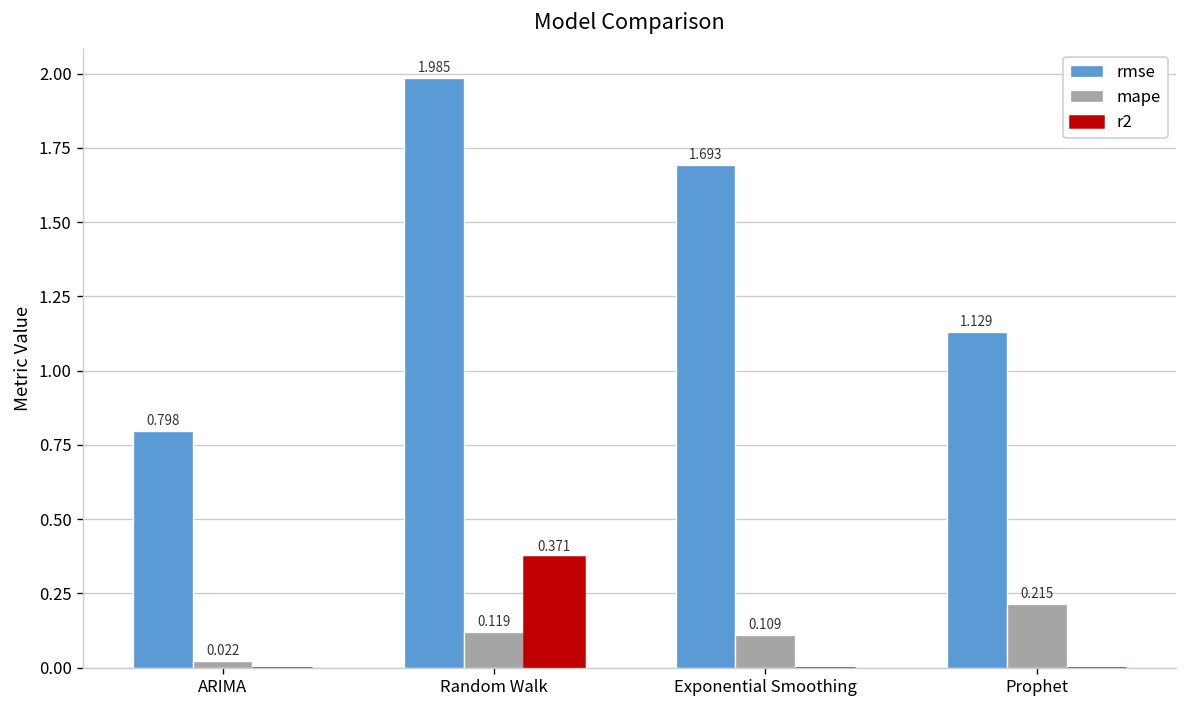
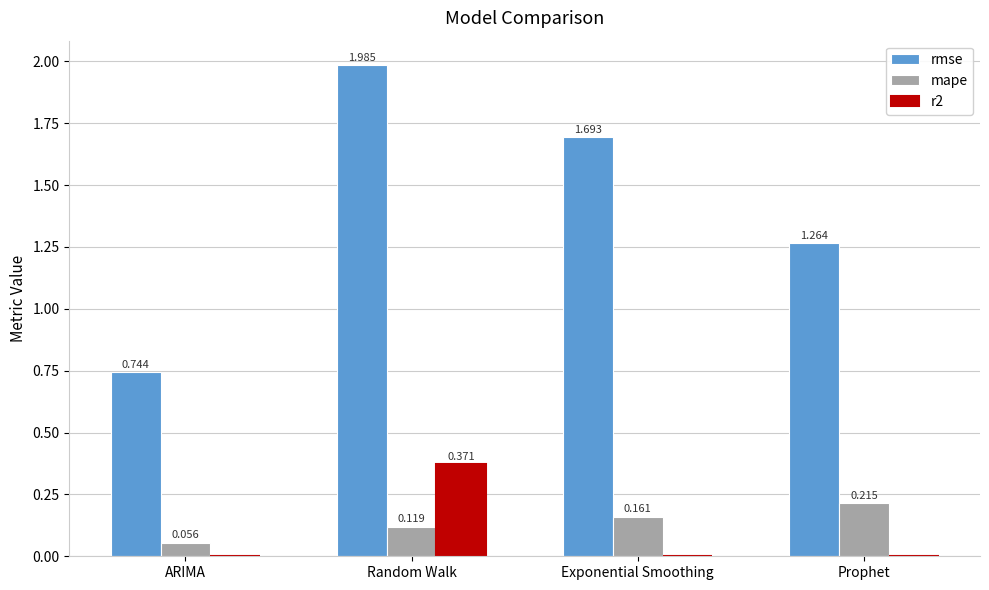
  {
    "rmse": {
-     "ARIMA": 0.798,
+     "ARIMA": 0.744,
      "Random Walk": 1.985,
      "Exponential Smoothing": 1.693,
-     "Prophet": 1.129
+     "Prophet": 1.264
    },
    "mape": {
-     "ARIMA": 0.022,
+     "ARIMA": 0.056,
      "Random Walk": 0.119,
-     "Exponential Smoothing": 0.109,
+     "Exponential Smoothing": 0.161,
      "Prophet": 0.215
    },
    "r2": {
      "Random Walk": 0.371
    }
  }
